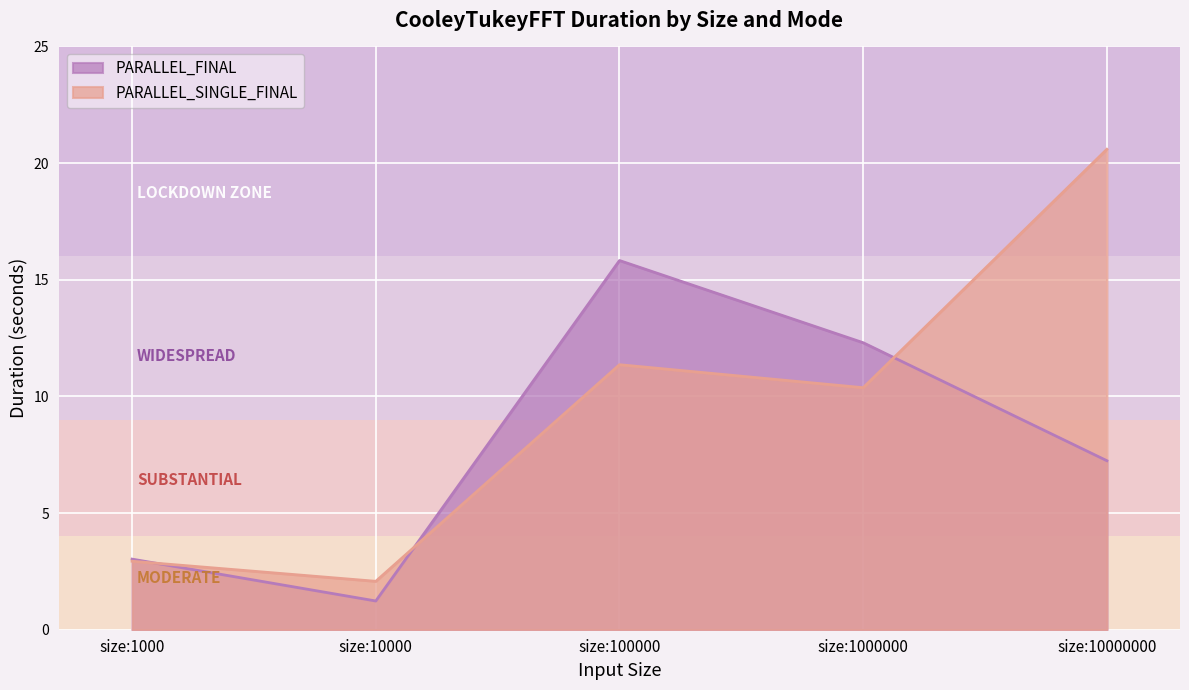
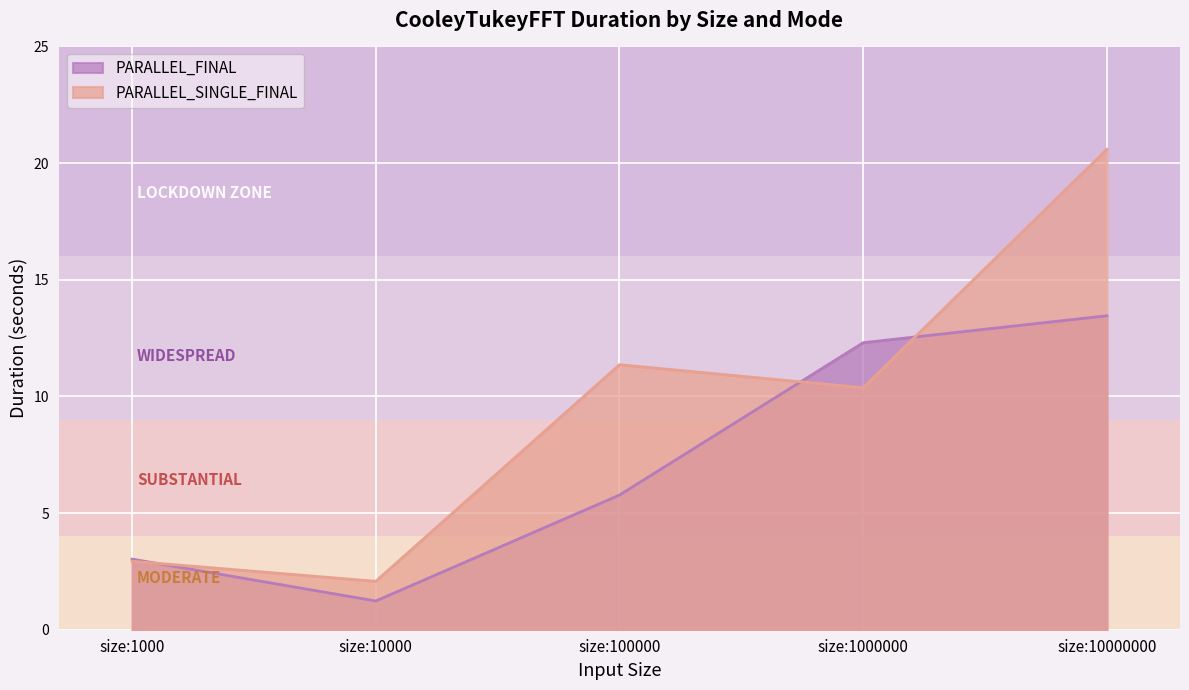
  {
    "PARALLEL_FINAL": {
      "size:10000": 1.2,
-     "size:100000": 15.8,
+     "size:100000": 5.8,
      "size:1000000": 12.3,
-     "size:10000000": 7.2
+     "size:10000000": 13.5
    },
    "PARALLEL_SINGLE_FINAL": {
      "size:10000": 2.1,
      "size:100000": 11.4,
      "size:1000000": 10.4,
      "size:10000000": 20.6
    }
  }
